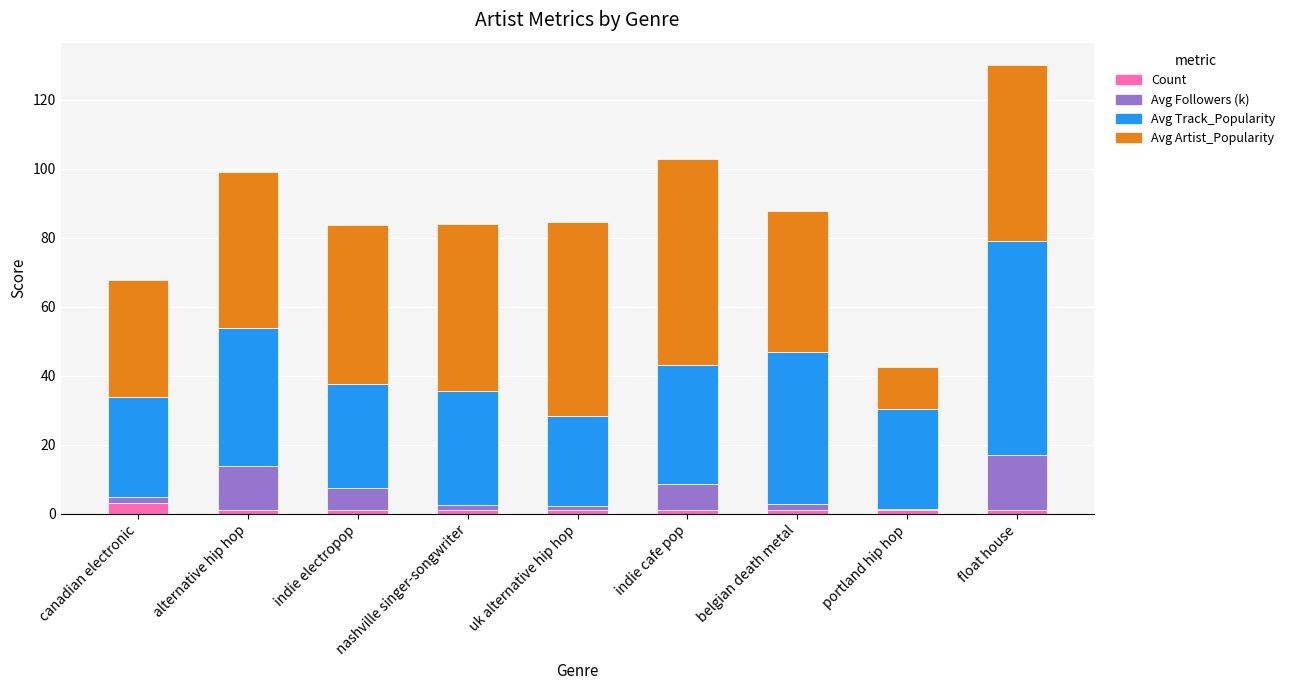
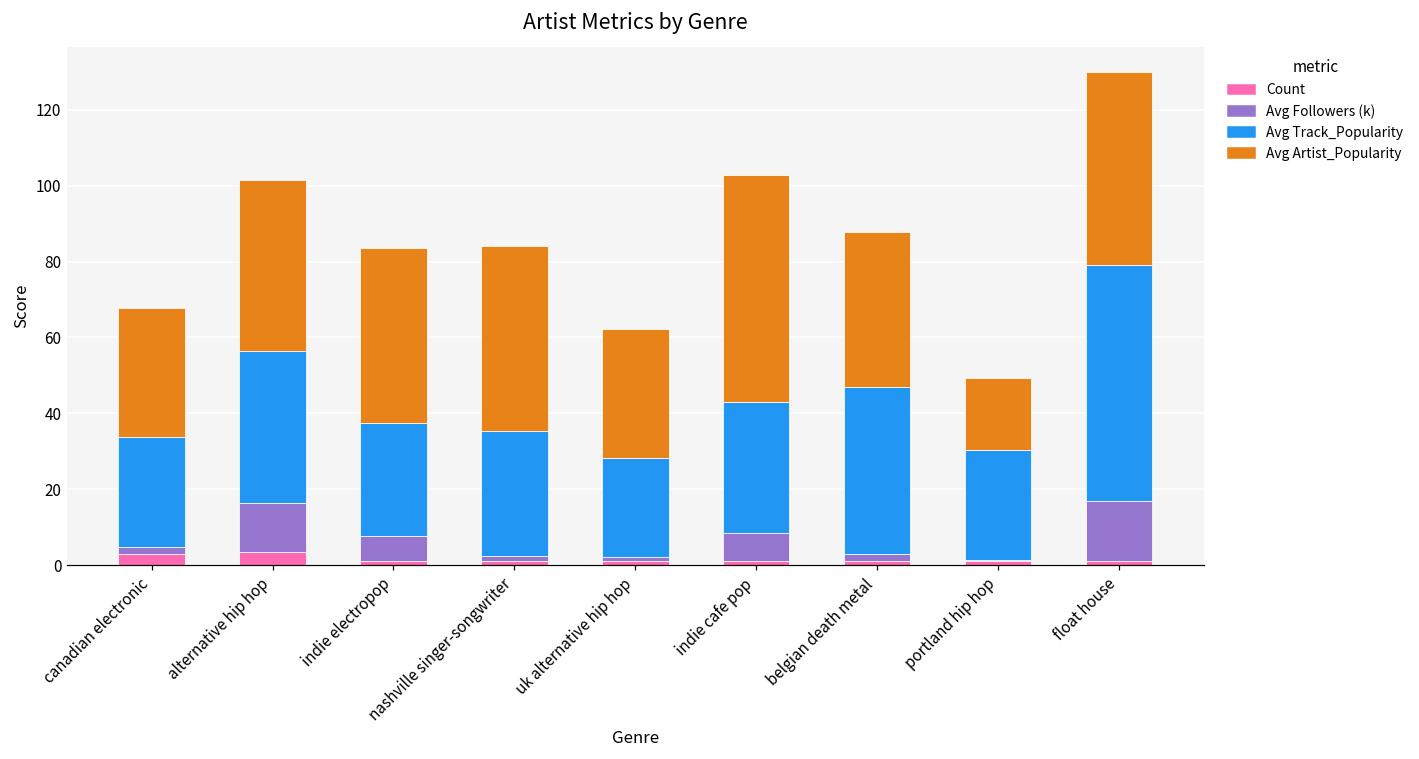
  {
    "Count": {
      "canadian electronic": 3,
-     "alternative hip hop": 1,
+     "alternative hip hop": 4,
      "indie electropop": 1,
      "nashville singer-songwriter": 1,
      "uk alternative hip hop": 1,
      "indie cafe pop": 1,
      "belgian death metal": 1,
      "portland hip hop": 1,
      "float house": 1
    },
    "Avg Followers (k)": {
      "canadian electronic": 2,
      "alternative hip hop": 13,
      "indie electropop": 7,
      "nashville singer-songwriter": 1,
      "uk alternative hip hop": 1,
      "indie cafe pop": 8,
      "belgian death metal": 2,
      "float house": 16
    },
    "Avg Track_Popularity": {
      "canadian electronic": 29,
      "alternative hip hop": 40,
      "indie electropop": 30,
      "nashville singer-songwriter": 33,
      "uk alternative hip hop": 26,
      "indie cafe pop": 35,
      "belgian death metal": 44,
      "portland hip hop": 29,
      "float house": 62
    },
    "Avg Artist_Popularity": {
      "canadian electronic": 34,
      "alternative hip hop": 45,
      "indie electropop": 46,
      "nashville singer-songwriter": 49,
-     "uk alternative hip hop": 56,
+     "uk alternative hip hop": 34,
      "indie cafe pop": 60,
      "belgian death metal": 41,
-     "portland hip hop": 12,
+     "portland hip hop": 19,
      "float house": 51
    }
  }
